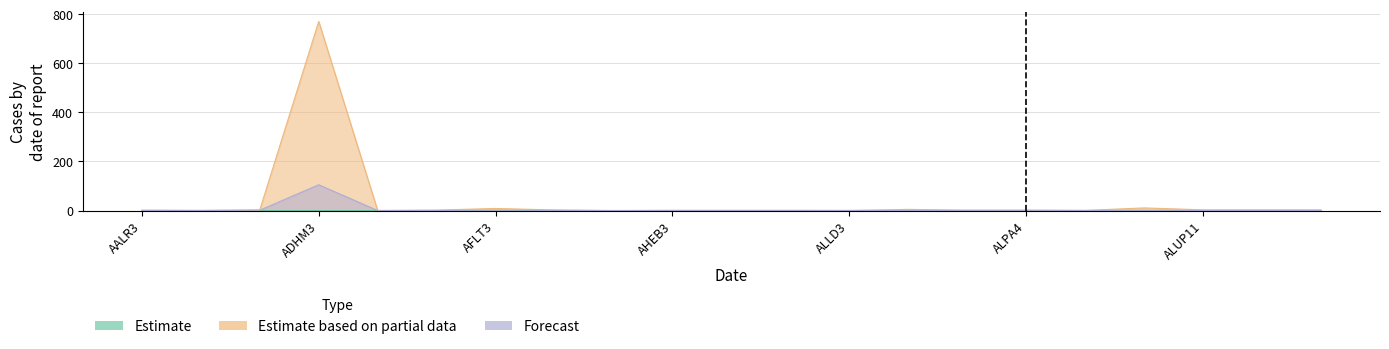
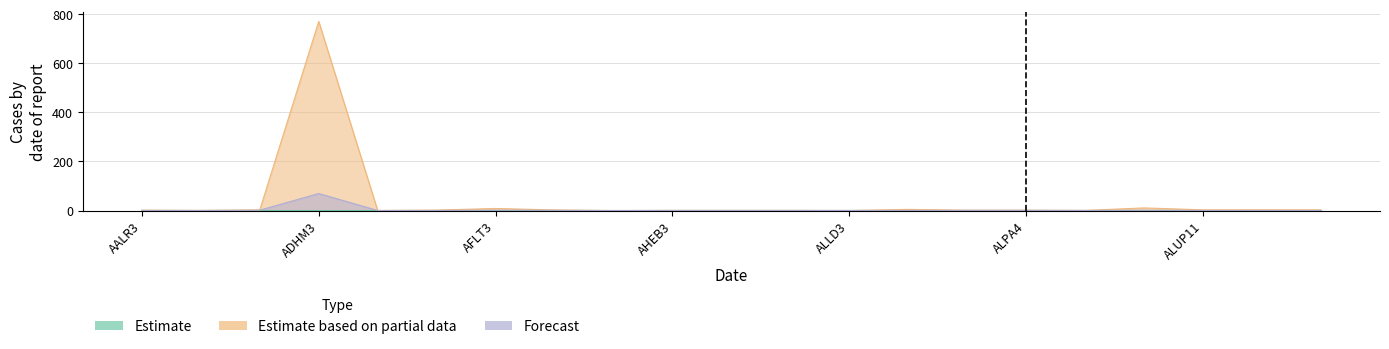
  {
    "Estimate": {
      "ADHM3": 0
    },
    "Estimate based on partial data": {
      "ADHM3": 770
    },
    "Forecast": {
-     "ADHM3": 110
+     "ADHM3": 70
    }
  }
